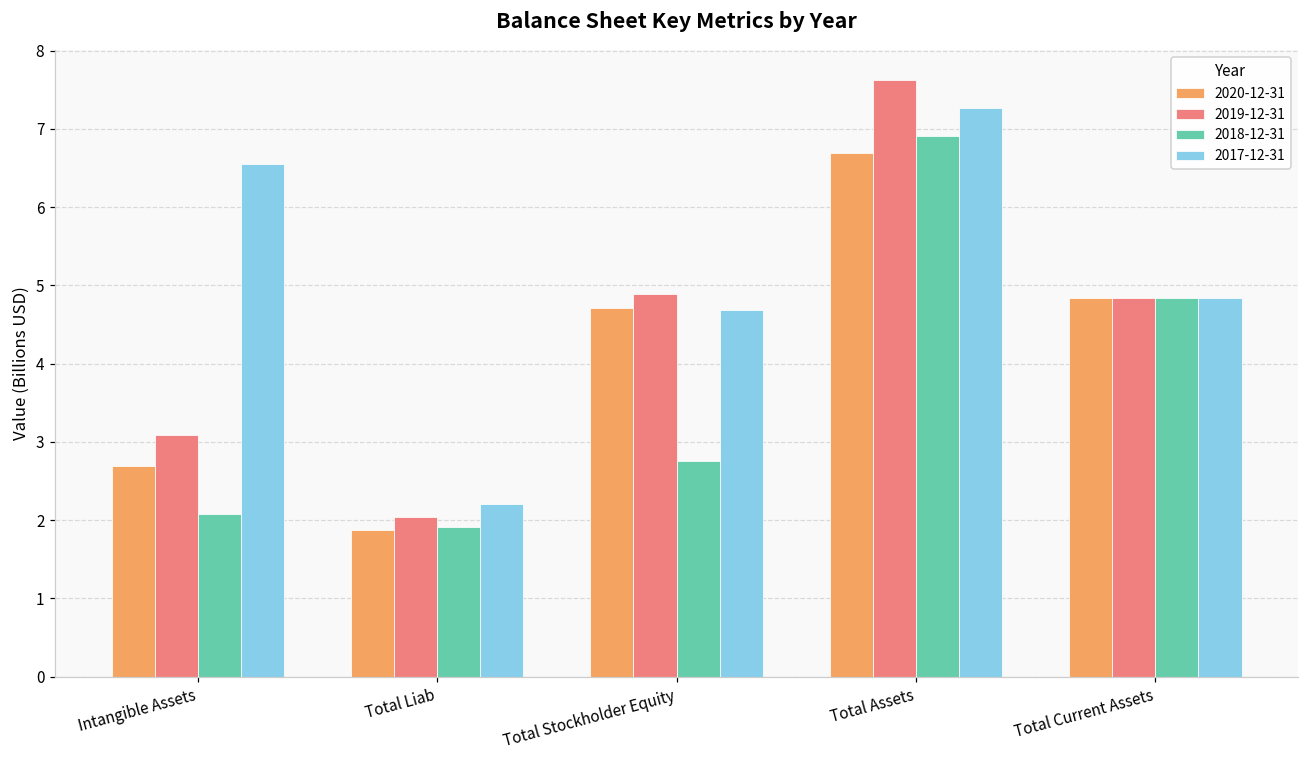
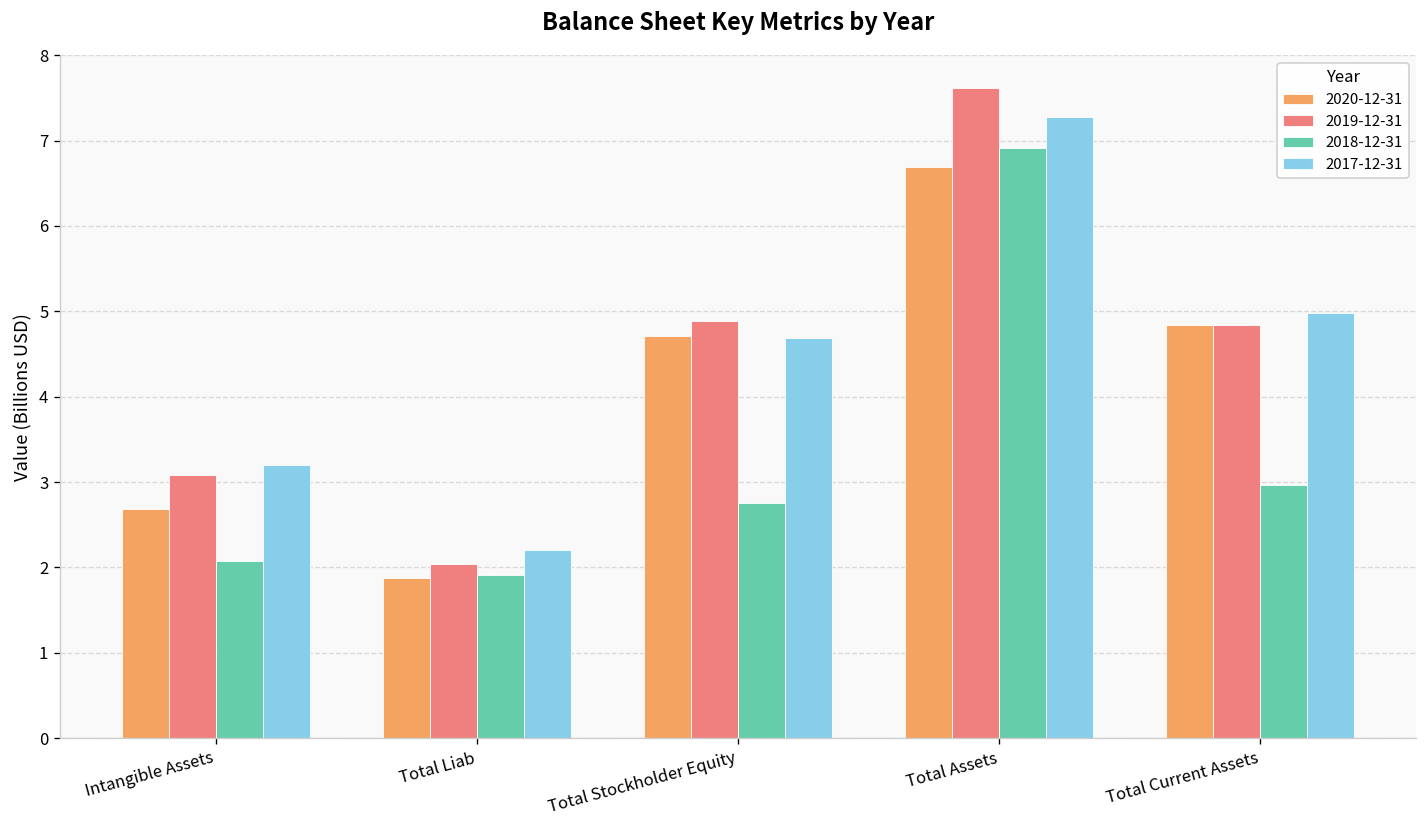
  {
    "2018-12-31": {
      "Intangible Assets": 2.1,
      "Total Liab": 1.9,
      "Total Stockholder Equity": 2.8,
      "Total Assets": 6.9,
-     "Total Current Assets": 4.8
+     "Total Current Assets": 3.0
    },
    "2017-12-31": {
-     "Intangible Assets": 6.5,
+     "Intangible Assets": 3.2,
      "Total Liab": 2.2,
      "Total Stockholder Equity": 4.7,
      "Total Assets": 7.3,
-     "Total Current Assets": 4.8
+     "Total Current Assets": 5.0
    }
  }
